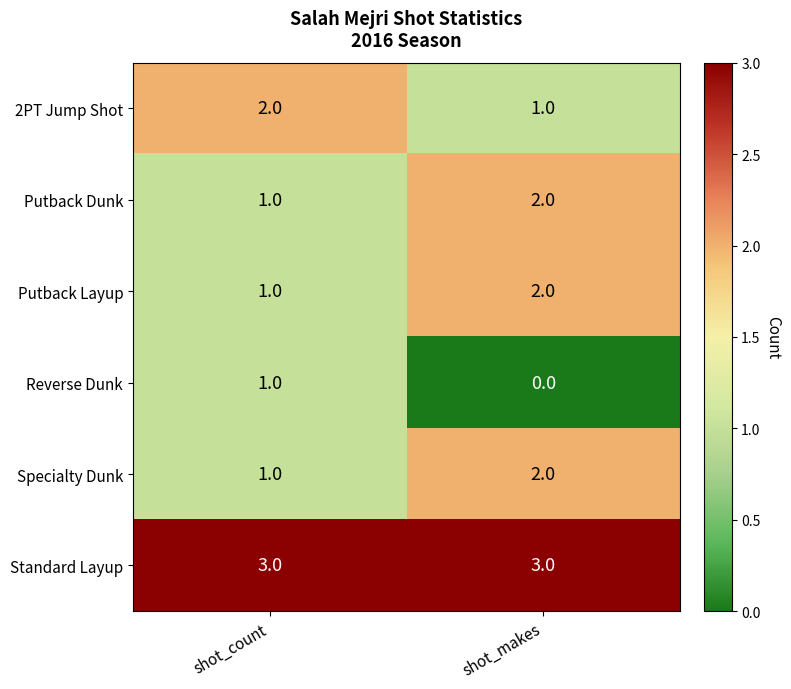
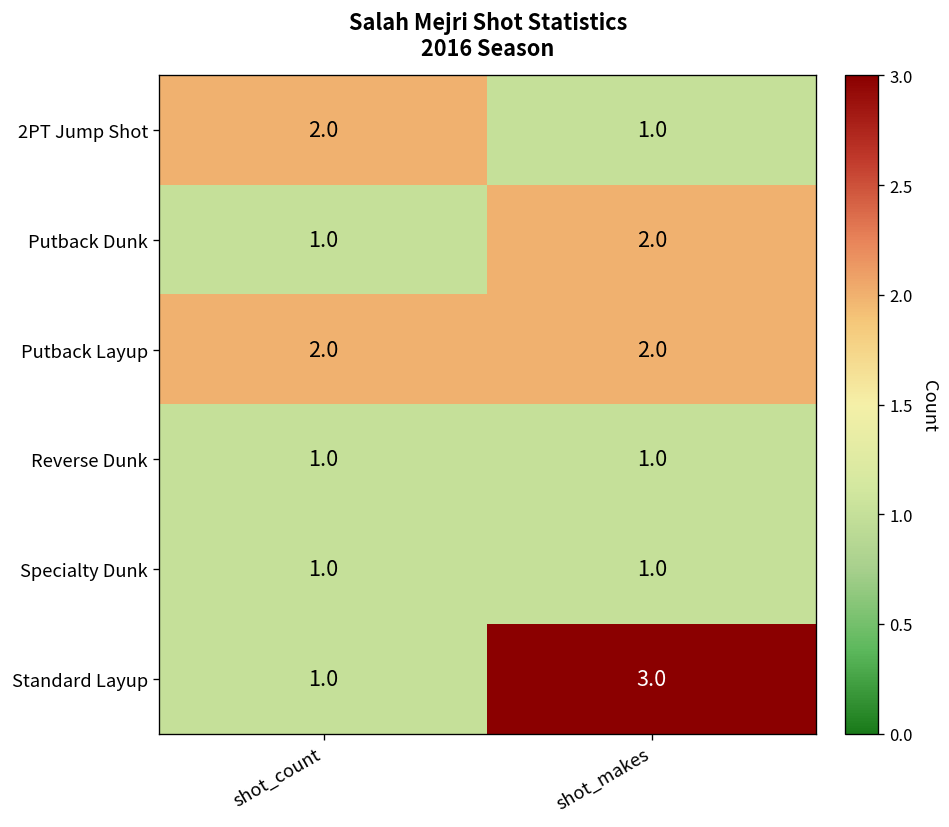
  {
    "2PT Jump Shot": {
      "shot_count": 2.0,
      "shot_makes": 1.0
    },
    "Putback Dunk": {
      "shot_count": 1.0,
      "shot_makes": 2.0
    },
    "Putback Layup": {
-     "shot_count": 1.0,
+     "shot_count": 2.0,
      "shot_makes": 2.0
    },
    "Reverse Dunk": {
      "shot_count": 1.0,
-     "shot_makes": 0.0
+     "shot_makes": 1.0
    },
    "Specialty Dunk": {
      "shot_count": 1.0,
-     "shot_makes": 2.0
+     "shot_makes": 1.0
    },
    "Standard Layup": {
-     "shot_count": 3.0,
+     "shot_count": 1.0,
      "shot_makes": 3.0
    }
  }
